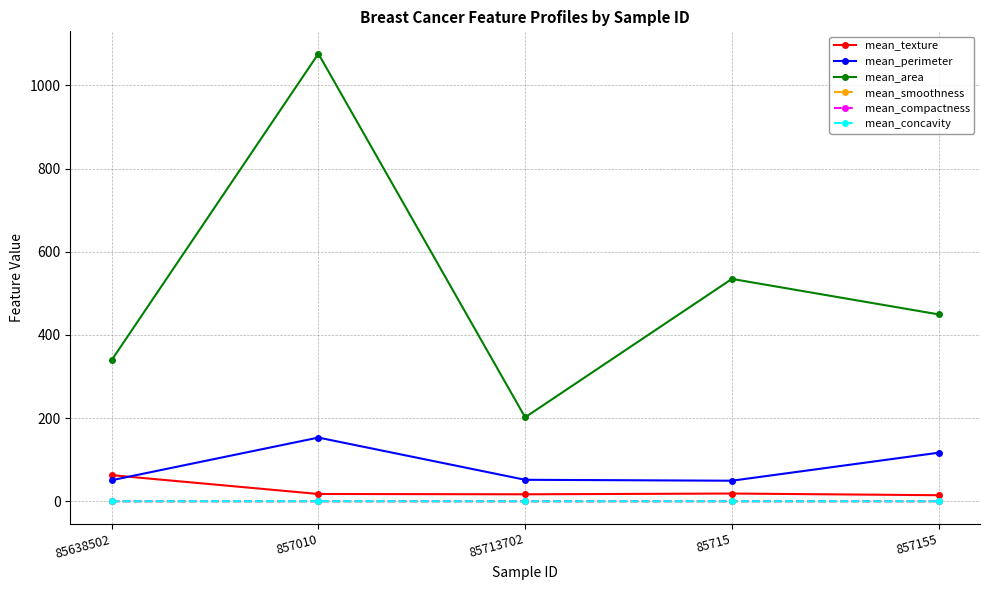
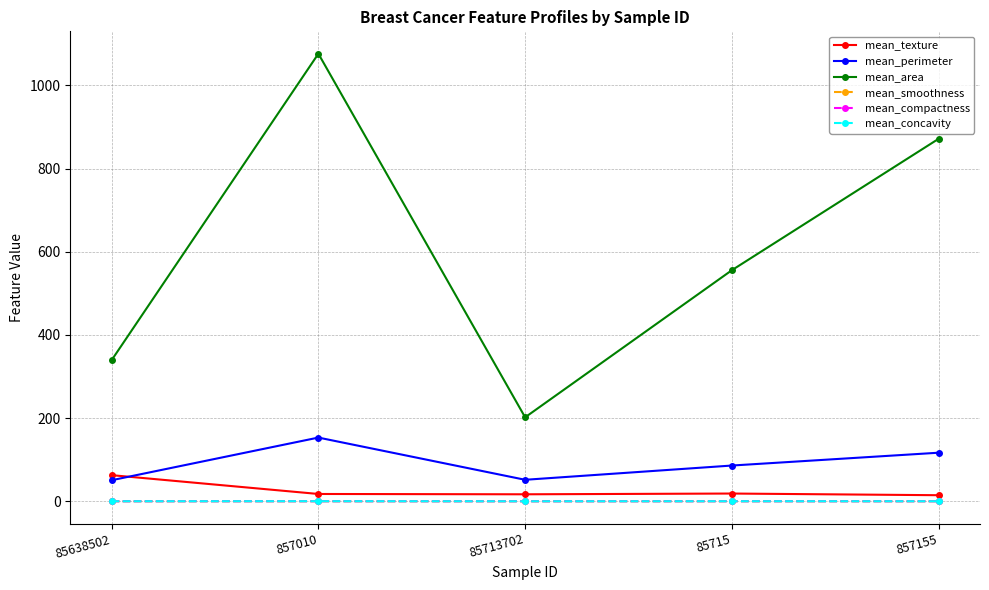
  {
    "mean_texture": {
      "85638502": 60,
      "857010": 20,
      "85713702": 20,
      "85715": 20,
      "857155": 10
    },
    "mean_perimeter": {
      "85638502": 50,
      "857010": 150,
      "85713702": 50,
-     "85715": 50,
+     "85715": 90,
      "857155": 120
    },
    "mean_area": {
      "85638502": 340,
      "857010": 1080,
      "85713702": 200,
-     "85715": 530,
-     "857155": 450
+     "85715": 560,
+     "857155": 870
    },
    "mean_concavity": {
      "85638502": 0,
      "857010": 0,
      "85713702": 0,
      "85715": 0,
      "857155": 0
    }
  }
